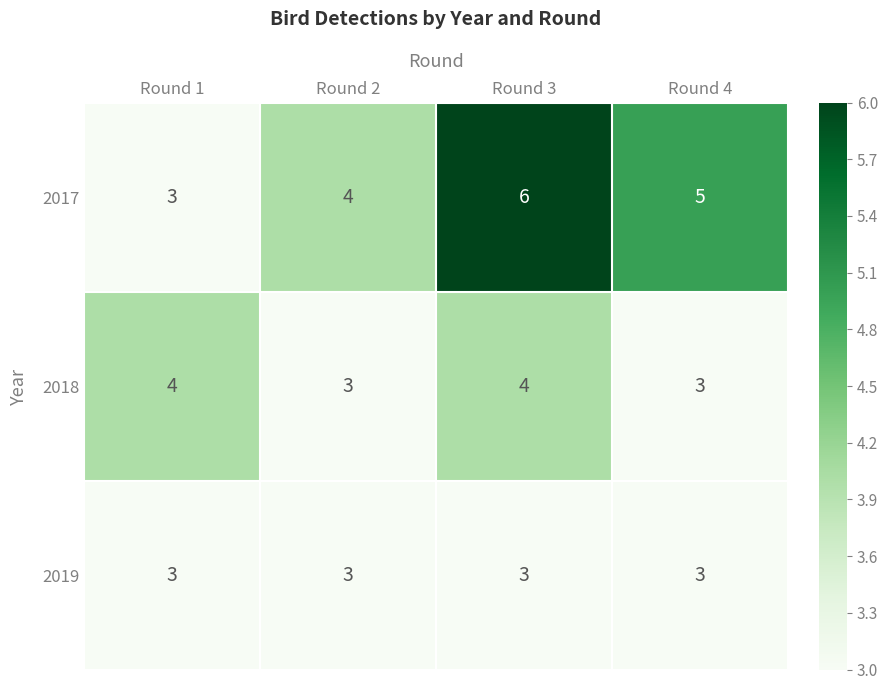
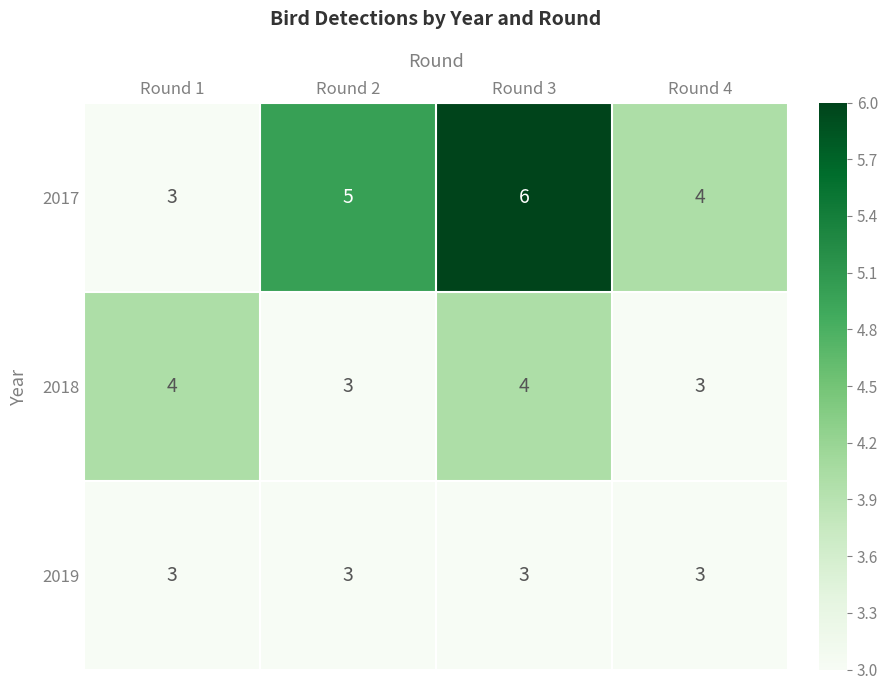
  {
    "2017": {
      "Round 1": 3,
-     "Round 2": 4,
+     "Round 2": 5,
      "Round 3": 6,
-     "Round 4": 5
+     "Round 4": 4
    },
    "2018": {
      "Round 1": 4,
      "Round 2": 3,
      "Round 3": 4,
      "Round 4": 3
    },
    "2019": {
      "Round 1": 3,
      "Round 2": 3,
      "Round 3": 3,
      "Round 4": 3
    }
  }
